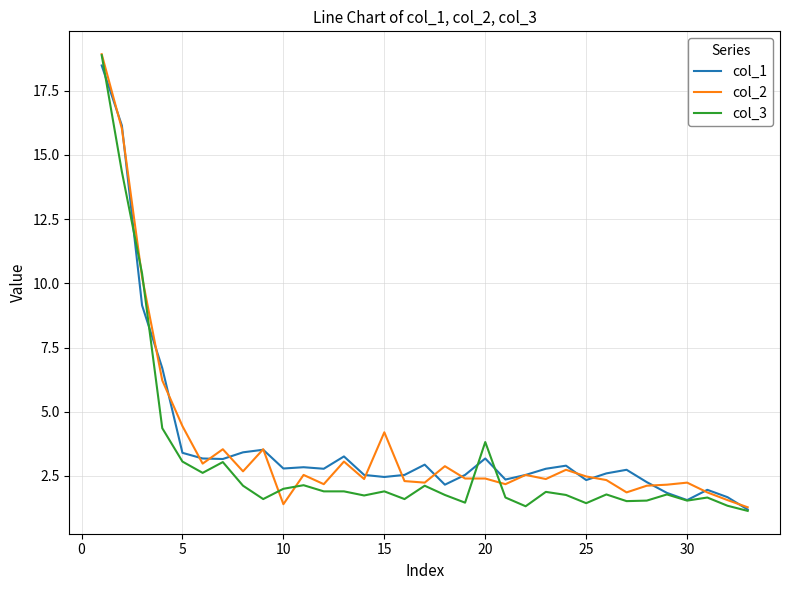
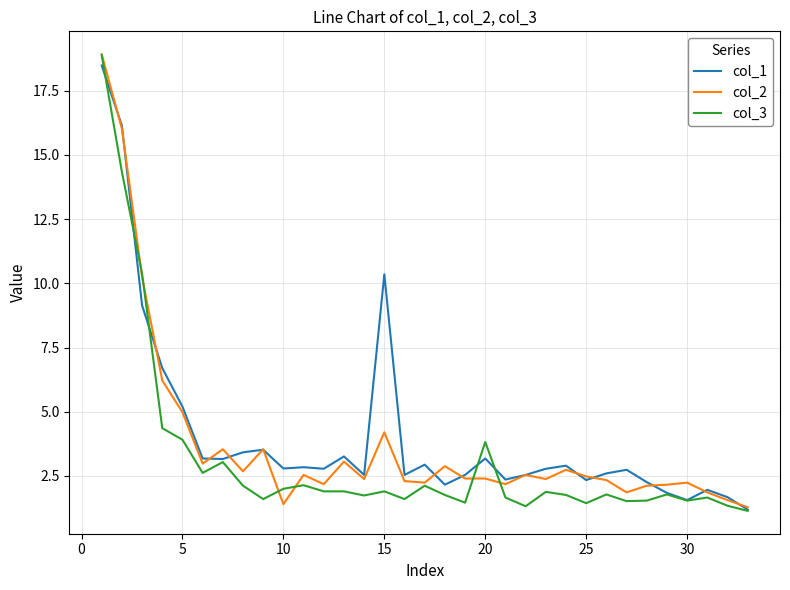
  {
    "col_1": {
-     "5": 3.4,
+     "5": 5.2,
      "10": 2.8,
-     "15": 2.5,
+     "15": 10.4,
      "20": 3.2,
      "25": 2.3
    },
    "col_2": {
-     "5": 4.4,
+     "5": 5.0,
      "10": 1.4,
      "15": 4.2,
      "20": 2.4,
      "25": 2.5,
      "30": 2.2
    },
    "col_3": {
-     "5": 3.1,
+     "5": 3.9,
      "10": 2.0,
      "15": 1.9,
      "20": 3.8,
      "25": 1.4
    }
  }
